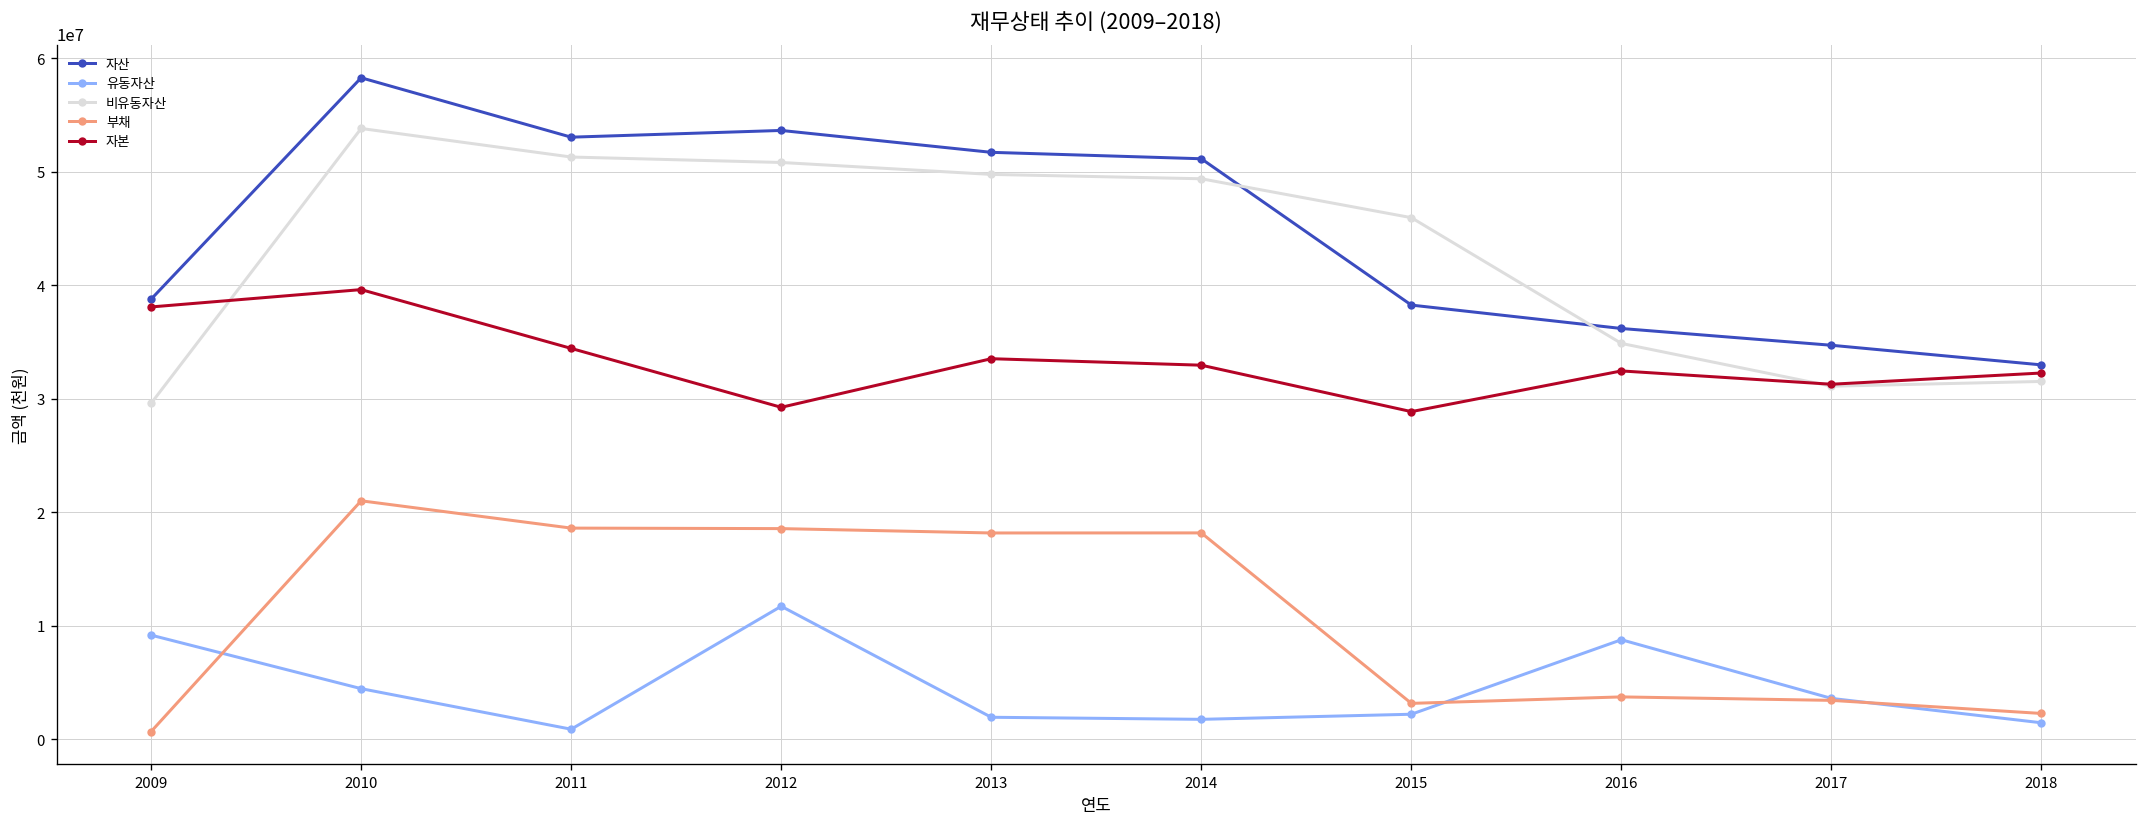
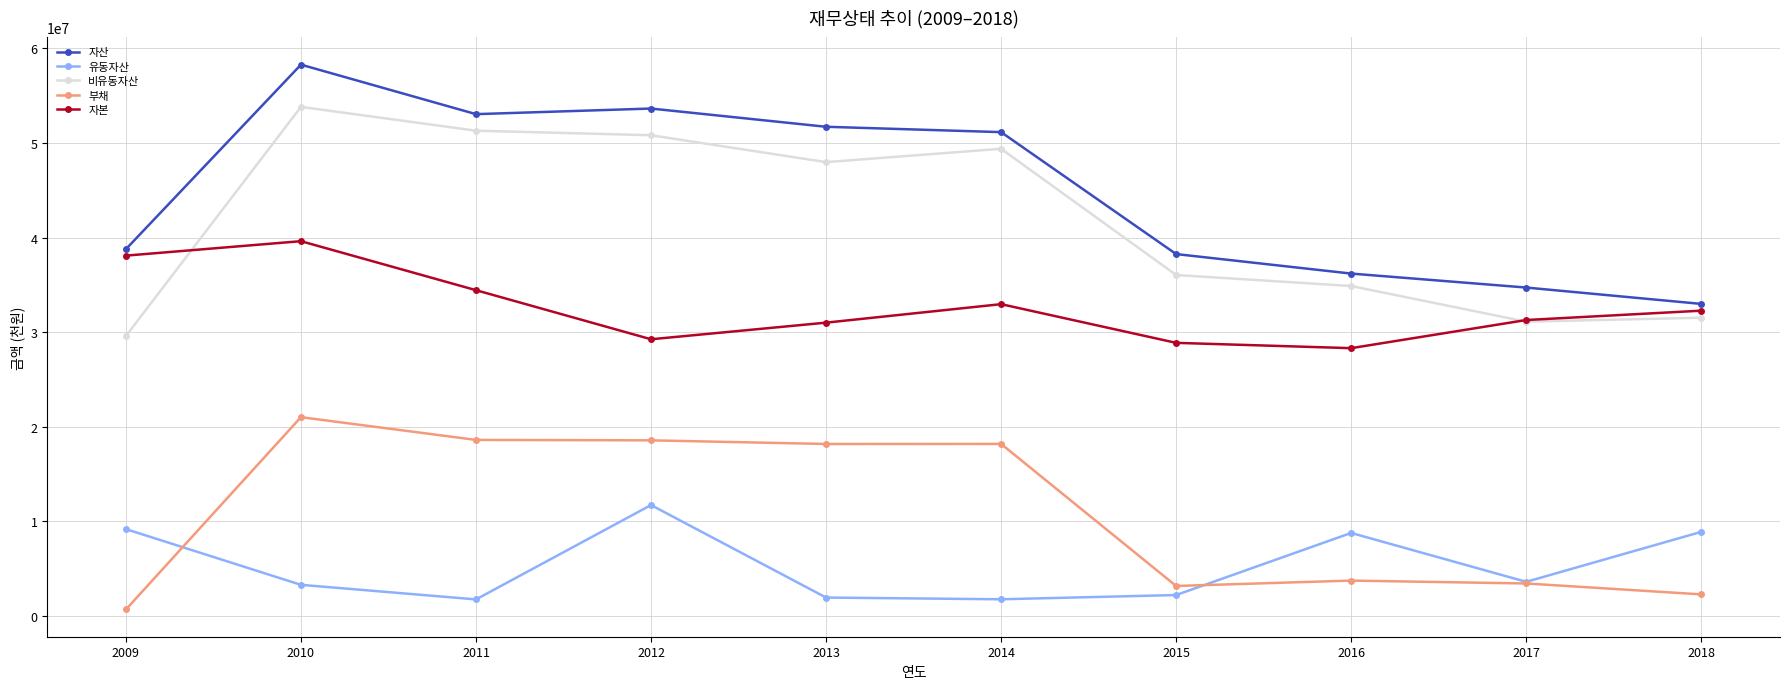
  {
    "자산": {
      "2009": 39000000,
      "2010": 58000000,
      "2011": 53000000,
      "2012": 54000000,
      "2013": 52000000,
      "2014": 51000000,
      "2015": 38000000,
      "2016": 36000000,
      "2017": 35000000,
      "2018": 33000000
    },
    "유동자산": {
      "2009": 9000000,
-     "2010": 4000000,
-     "2011": 1000000,
+     "2010": 3000000,
+     "2011": 2000000,
      "2012": 12000000,
      "2013": 2000000,
      "2014": 2000000,
      "2015": 2000000,
      "2016": 9000000,
-     "2018": 1000000
+     "2018": 9000000
    },
    "비유동자산": {
      "2009": 30000000,
      "2010": 54000000,
      "2011": 51000000,
      "2012": 51000000,
-     "2013": 50000000,
+     "2013": 48000000,
      "2014": 49000000,
-     "2015": 46000000,
+     "2015": 36000000,
      "2016": 35000000,
      "2018": 32000000
    },
    "부채": {
      "2009": 1000000,
      "2010": 21000000,
      "2011": 19000000,
      "2012": 19000000,
      "2013": 18000000,
      "2014": 18000000,
      "2015": 3000000,
      "2016": 4000000,
      "2018": 2000000
    },
    "자본": {
      "2009": 38000000,
      "2010": 40000000,
      "2011": 34000000,
      "2012": 29000000,
-     "2013": 34000000,
+     "2013": 31000000,
      "2014": 33000000,
      "2015": 29000000,
-     "2016": 32000000,
+     "2016": 28000000,
      "2018": 32000000
    }
  }
